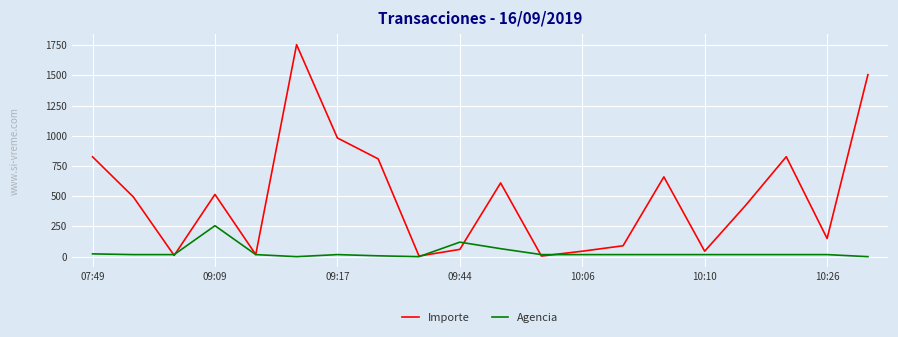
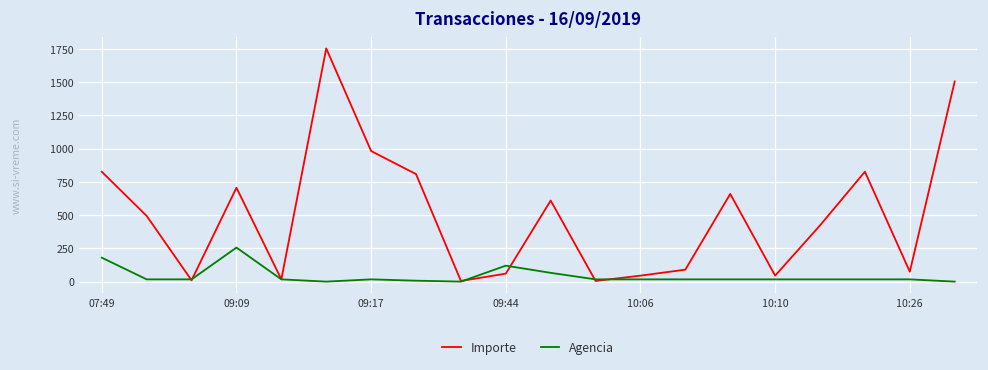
  {
    "Importe": {
      "07:49": 830,
-     "09:09": 510,
+     "09:09": 710,
      "09:17": 980,
      "09:44": 60,
      "10:06": 50,
-     "10:26": 150
+     "10:26": 70
    },
    "Agencia": {
-     "07:49": 20,
+     "07:49": 180,
      "09:09": 260,
      "09:17": 20,
      "09:44": 120,
      "10:06": 20,
      "10:26": 20
    }
  }
